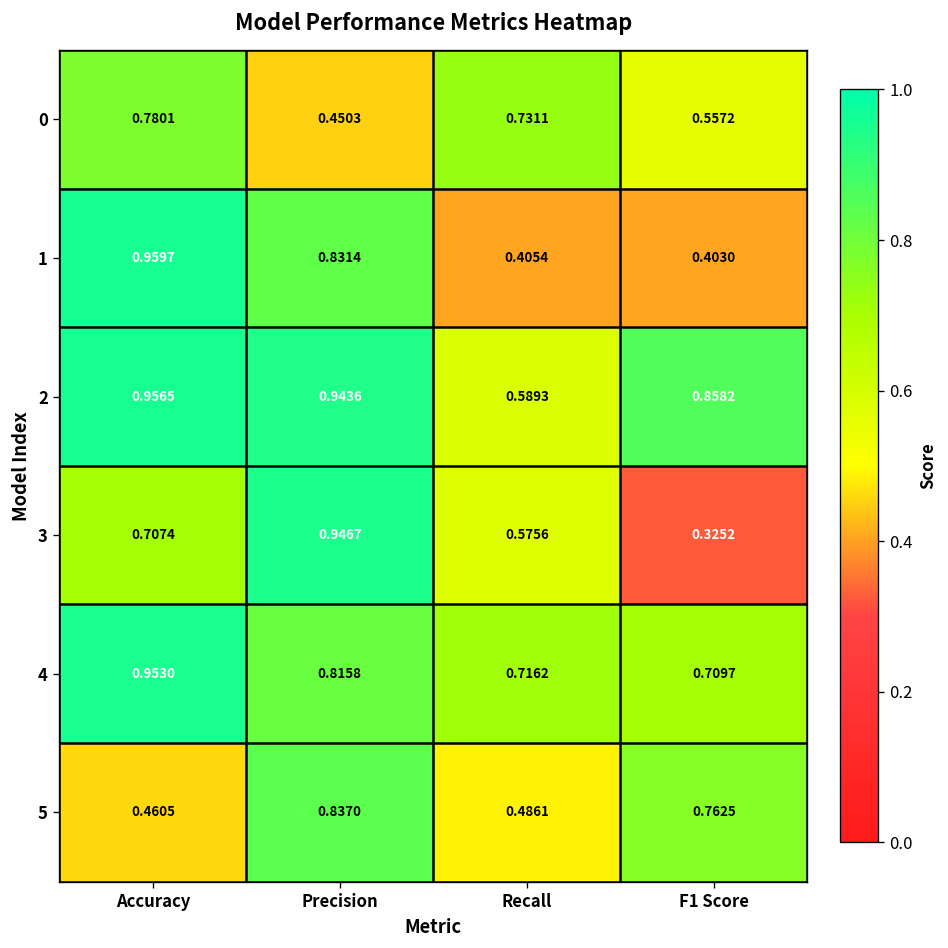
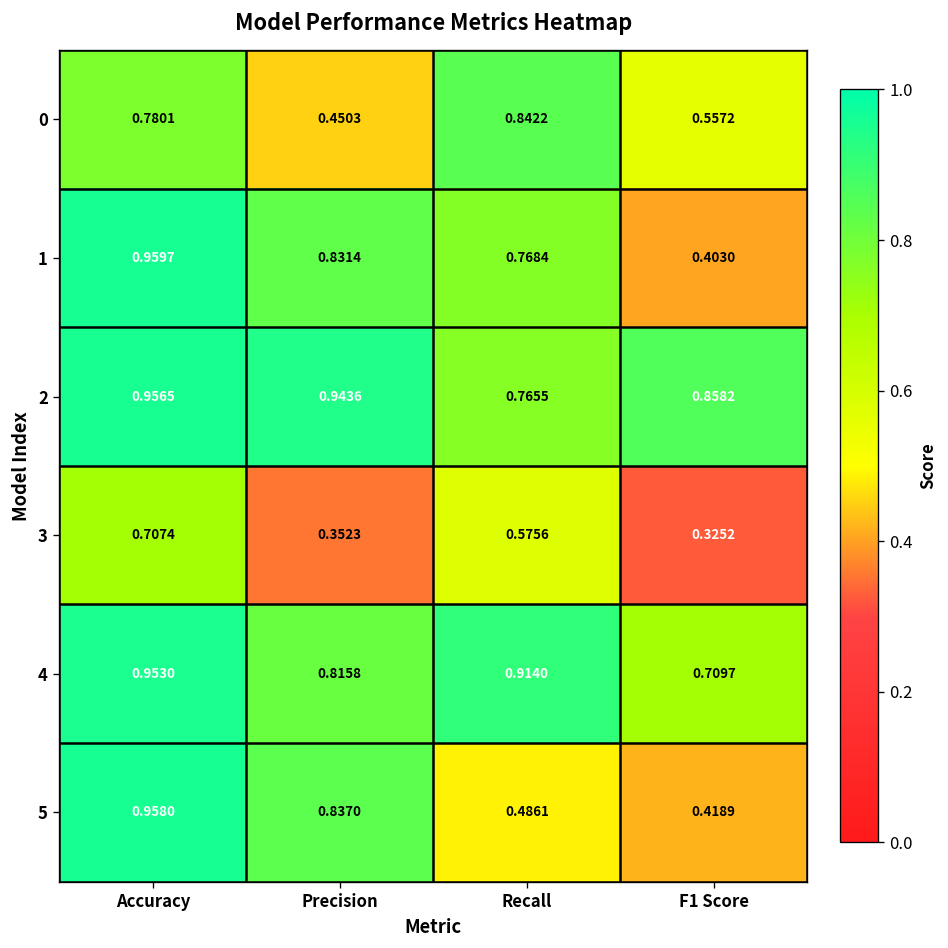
  {
    "0": {
      "Accuracy": 0.7801,
      "Precision": 0.4503,
-     "Recall": 0.7311,
+     "Recall": 0.8422,
      "F1 Score": 0.5572
    },
    "1": {
      "Accuracy": 0.9597,
      "Precision": 0.8314,
-     "Recall": 0.4054,
+     "Recall": 0.7684,
      "F1 Score": 0.4030
    },
    "2": {
      "Accuracy": 0.9565,
      "Precision": 0.9436,
-     "Recall": 0.5893,
+     "Recall": 0.7655,
      "F1 Score": 0.8582
    },
    "3": {
      "Accuracy": 0.7074,
-     "Precision": 0.9467,
+     "Precision": 0.3523,
      "Recall": 0.5756,
      "F1 Score": 0.3252
    },
    "4": {
      "Accuracy": 0.9530,
      "Precision": 0.8158,
-     "Recall": 0.7162,
+     "Recall": 0.9140,
      "F1 Score": 0.7097
    },
    "5": {
-     "Accuracy": 0.4605,
+     "Accuracy": 0.9580,
      "Precision": 0.8370,
      "Recall": 0.4861,
-     "F1 Score": 0.7625
+     "F1 Score": 0.4189
    }
  }
